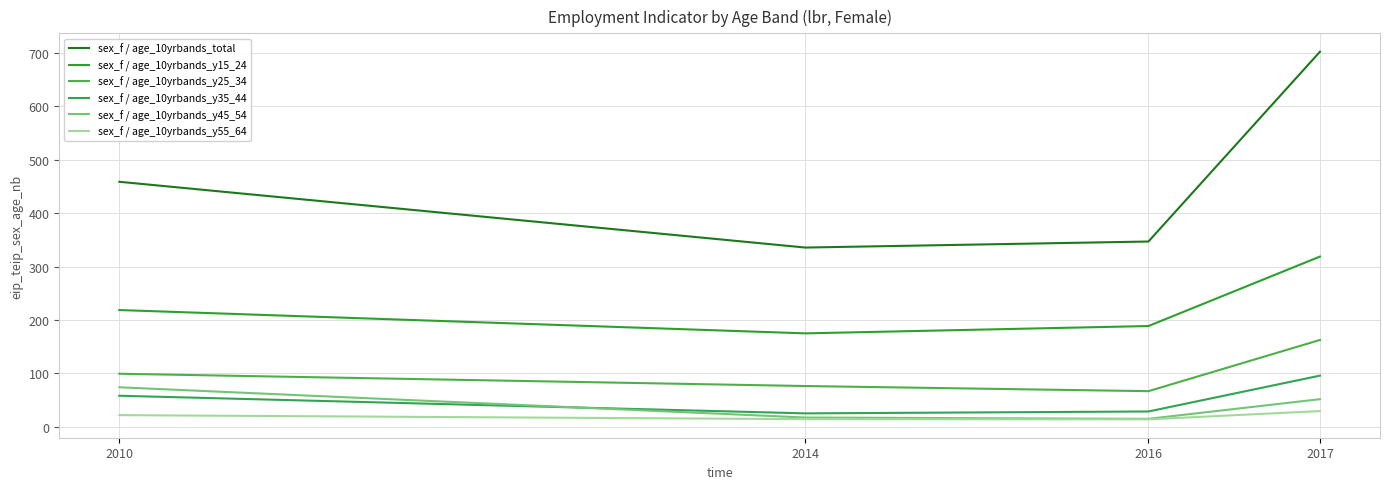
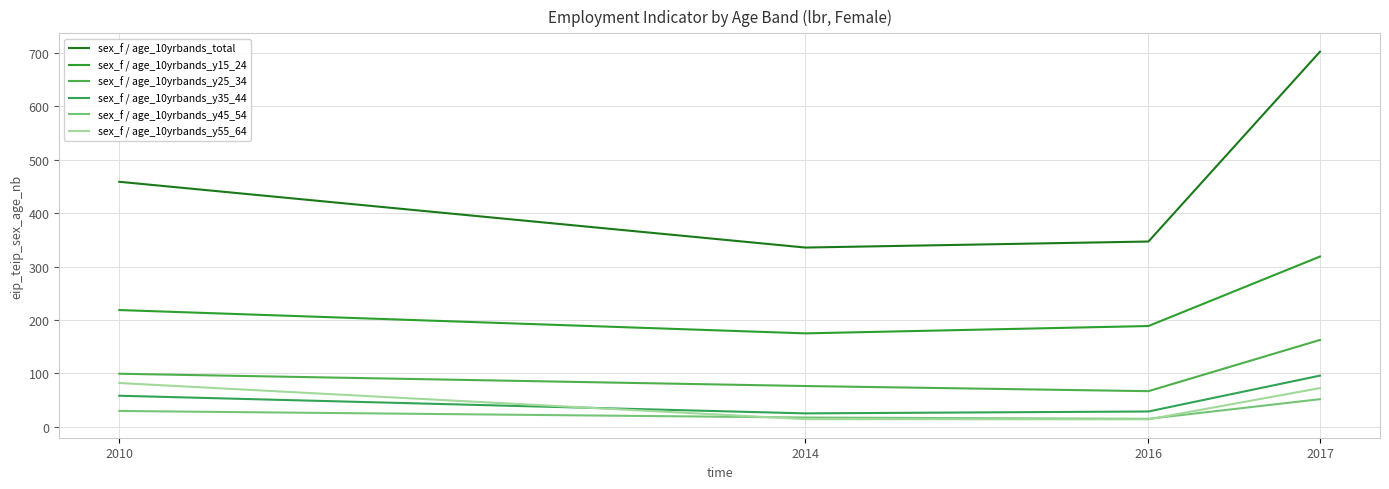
  {
    "sex_f / age_10yrbands_y45_54": {
-     "2010": 70,
+     "2010": 30,
      "2017": 50
    },
    "sex_f / age_10yrbands_y55_64": {
-     "2010": 20,
-     "2017": 30
+     "2010": 80,
+     "2017": 70
    }
  }
